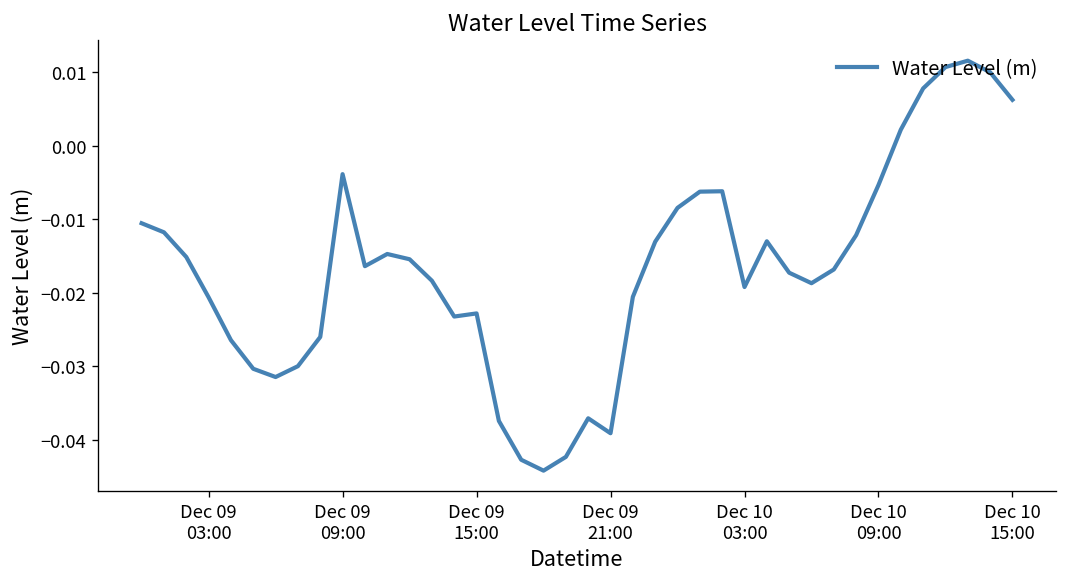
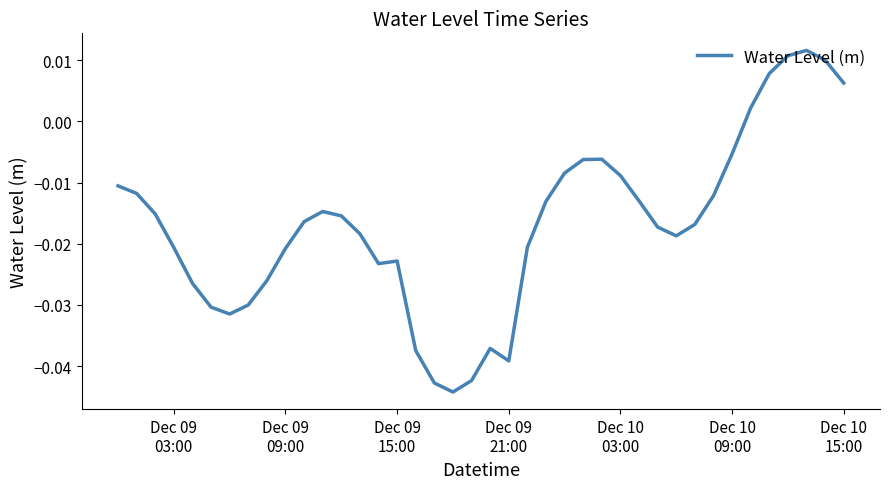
  {
    "Dec 09 03:00": -0.021,
-   "Dec 09 09:00": -0.004,
+   "Dec 09 09:00": -0.021,
    "Dec 09 15:00": -0.023,
    "Dec 09 21:00": -0.039,
-   "Dec 10 03:00": -0.019,
+   "Dec 10 03:00": -0.009,
    "Dec 10 09:00": -0.005,
    "Dec 10 15:00": 0.006
  }
